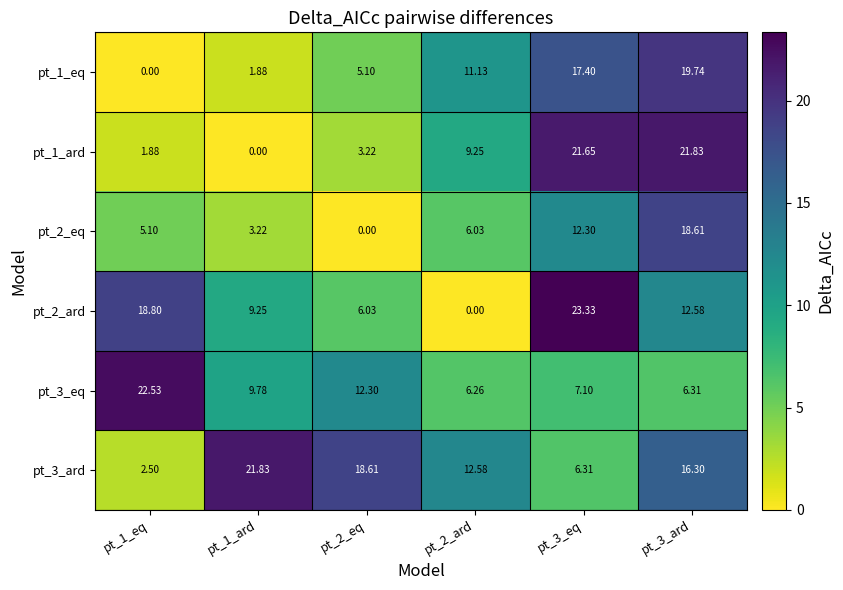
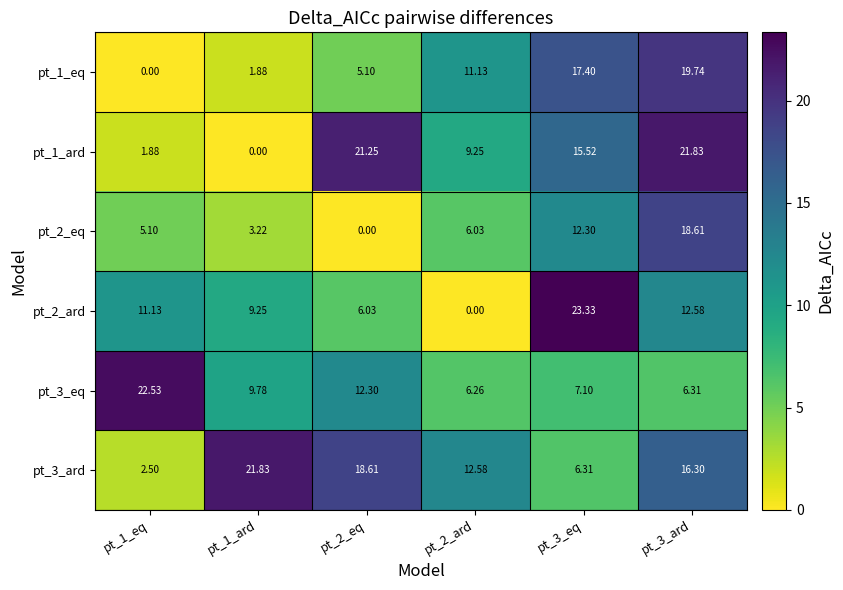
  {
    "pt_1_eq": {
      "pt_1_eq": 0.00,
      "pt_1_ard": 1.88,
      "pt_2_eq": 5.10,
      "pt_2_ard": 11.13,
      "pt_3_eq": 17.40,
      "pt_3_ard": 19.74
    },
    "pt_1_ard": {
      "pt_1_eq": 1.88,
      "pt_1_ard": 0.00,
-     "pt_2_eq": 3.22,
+     "pt_2_eq": 21.25,
      "pt_2_ard": 9.25,
-     "pt_3_eq": 21.65,
+     "pt_3_eq": 15.52,
      "pt_3_ard": 21.83
    },
    "pt_2_eq": {
      "pt_1_eq": 5.10,
      "pt_1_ard": 3.22,
      "pt_2_eq": 0.00,
      "pt_2_ard": 6.03,
      "pt_3_eq": 12.30,
      "pt_3_ard": 18.61
    },
    "pt_2_ard": {
-     "pt_1_eq": 18.80,
+     "pt_1_eq": 11.13,
      "pt_1_ard": 9.25,
      "pt_2_eq": 6.03,
      "pt_2_ard": 0.00,
      "pt_3_eq": 23.33,
      "pt_3_ard": 12.58
    },
    "pt_3_eq": {
      "pt_1_eq": 22.53,
      "pt_1_ard": 9.78,
      "pt_2_eq": 12.30,
      "pt_2_ard": 6.26,
      "pt_3_eq": 7.10,
      "pt_3_ard": 6.31
    },
    "pt_3_ard": {
      "pt_1_eq": 2.50,
      "pt_1_ard": 21.83,
      "pt_2_eq": 18.61,
      "pt_2_ard": 12.58,
      "pt_3_eq": 6.31,
      "pt_3_ard": 16.30
    }
  }
